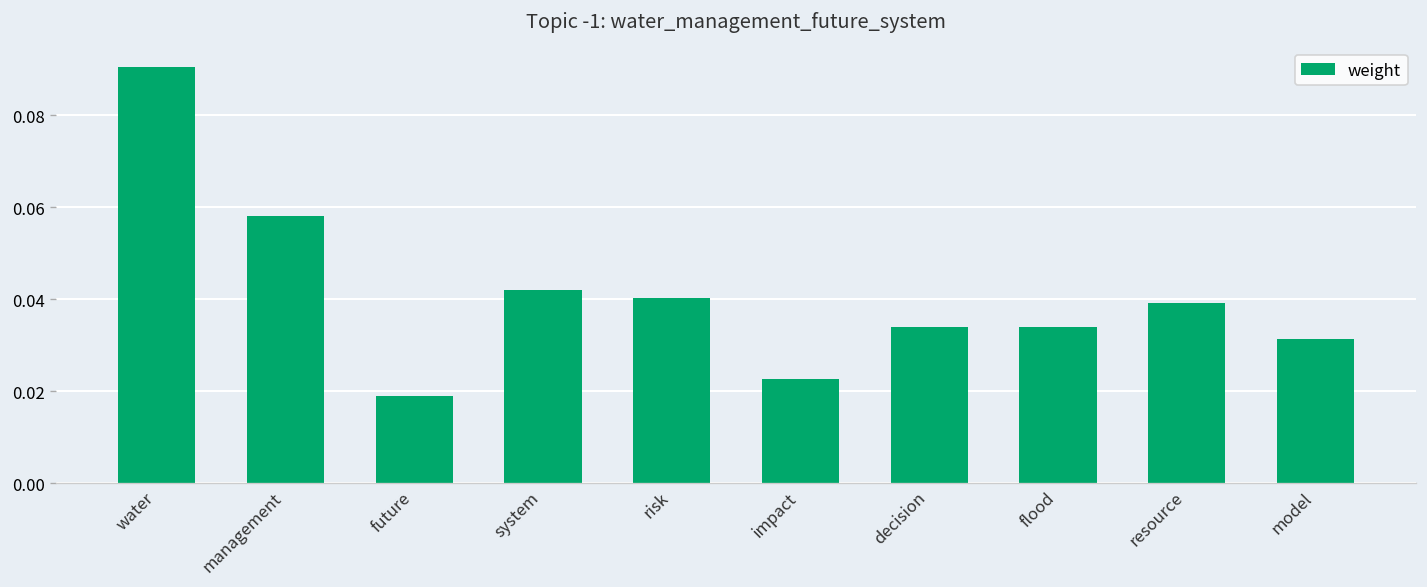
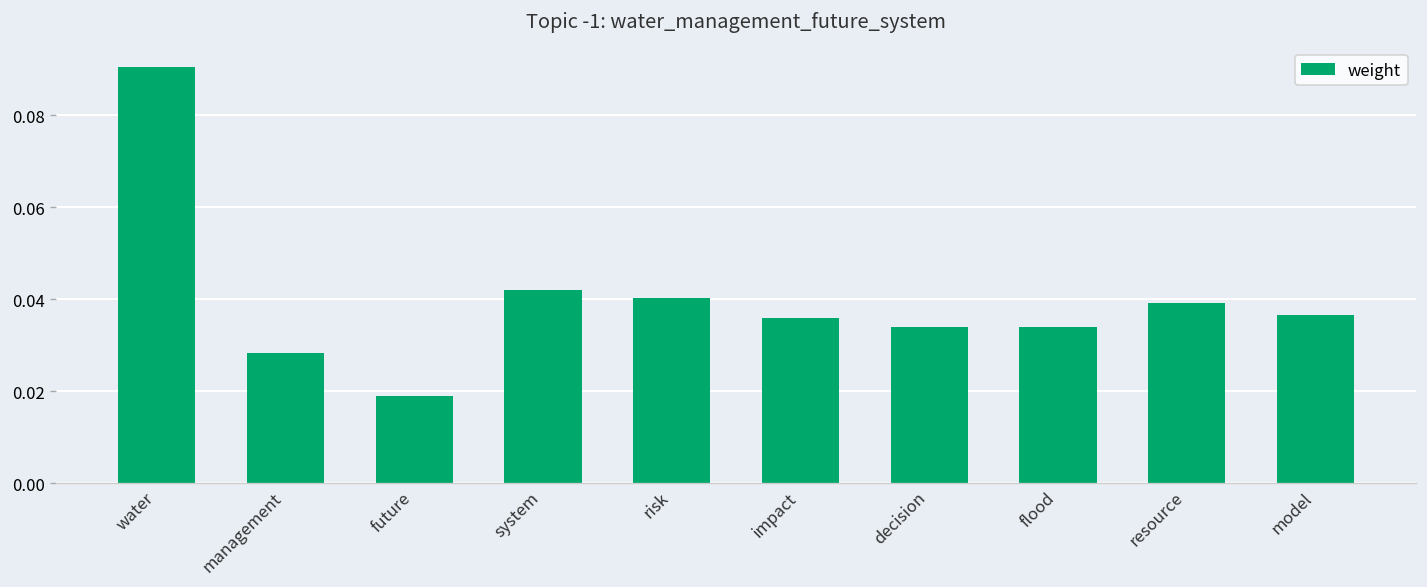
  {
    "water": 0.090,
-   "management": 0.058,
+   "management": 0.028,
    "future": 0.019,
    "system": 0.042,
    "risk": 0.040,
-   "impact": 0.023,
+   "impact": 0.036,
    "decision": 0.034,
    "flood": 0.034,
    "resource": 0.039,
-   "model": 0.031
+   "model": 0.037
  }
